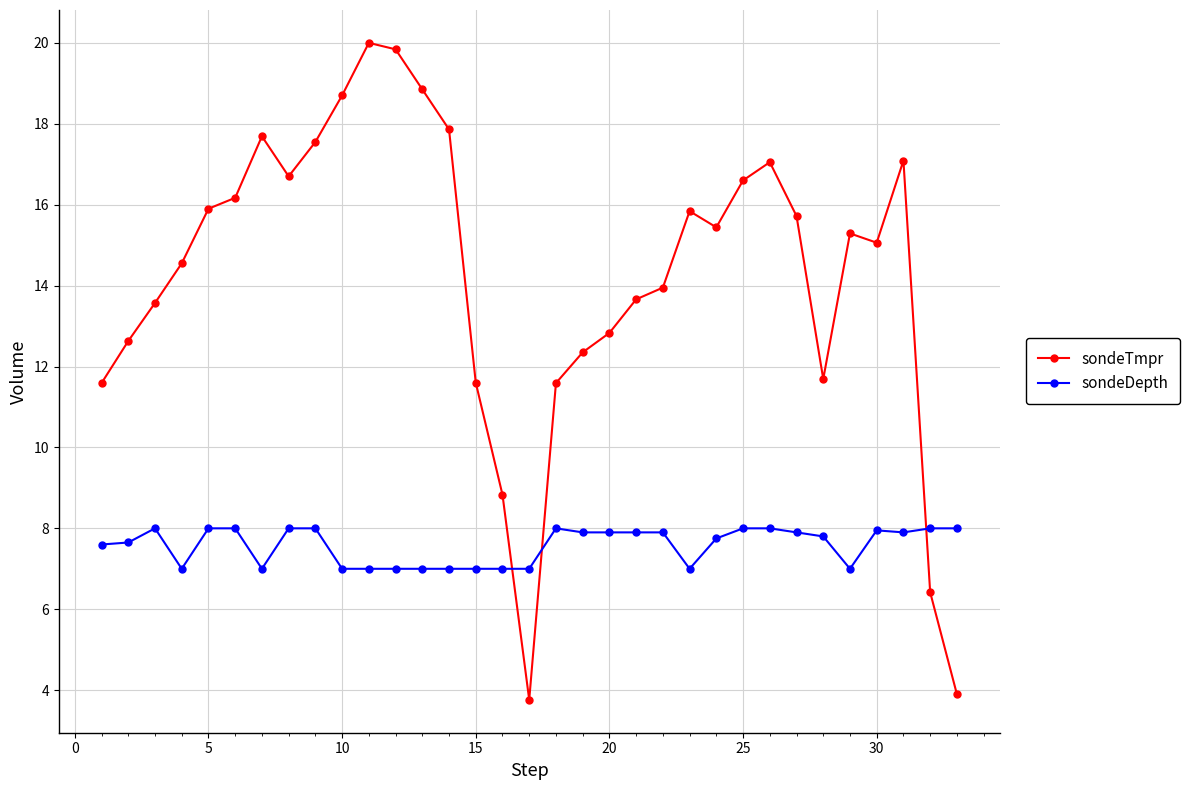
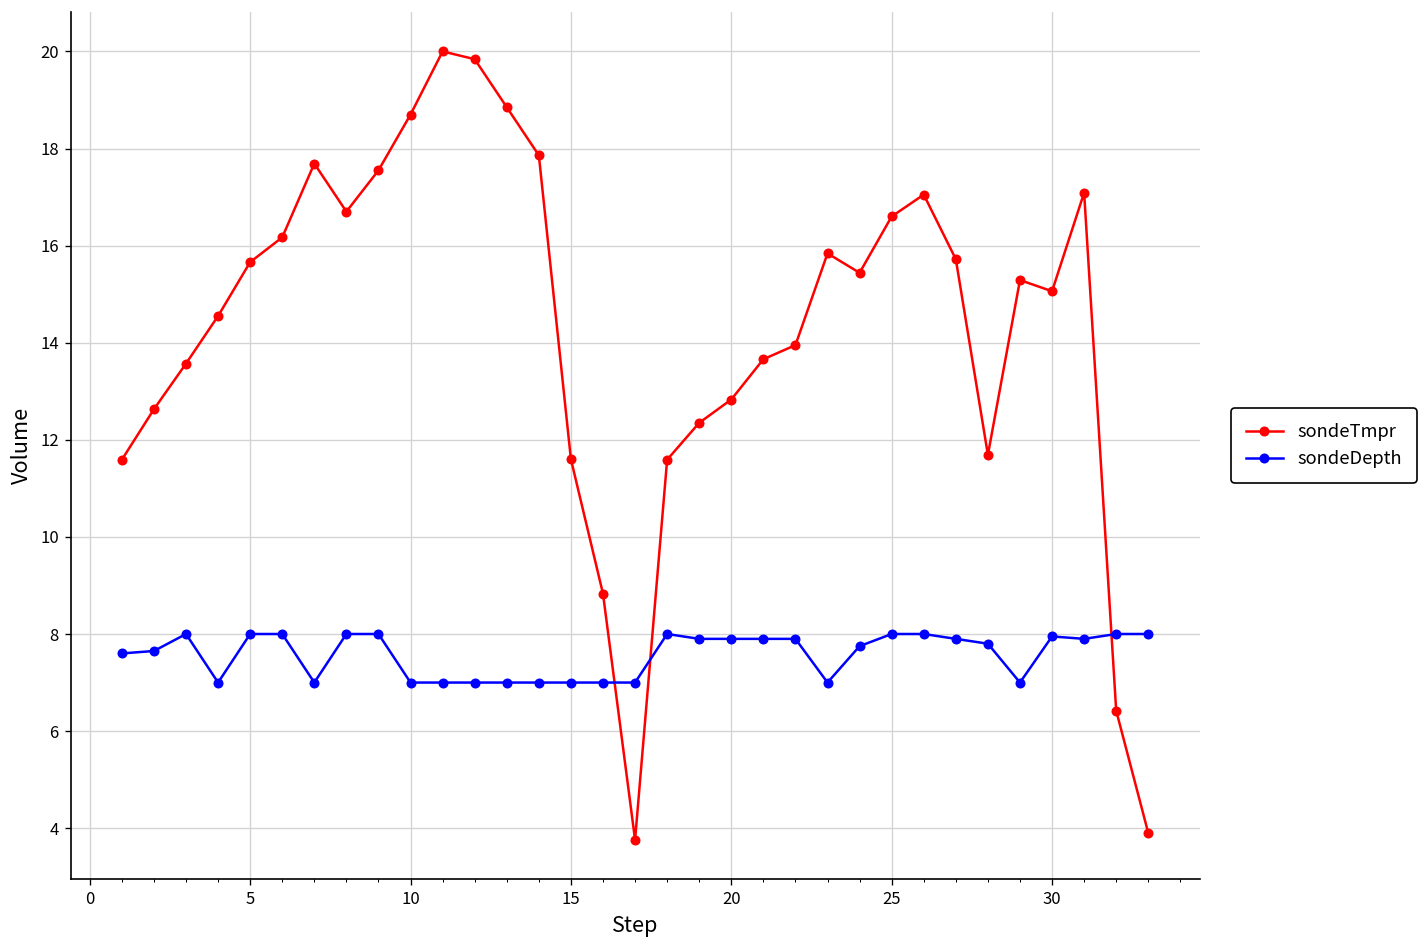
  {
    "sondeTmpr": {
-     "5": 15.9,
+     "5": 15.7,
      "10": 18.7,
      "15": 11.6,
      "20": 12.8,
      "25": 16.6,
      "30": 15.1
    },
    "sondeDepth": {
      "5": 8.0,
      "10": 7.0,
      "15": 7.0,
      "20": 7.9,
      "25": 8.0,
      "30": 8.0
    }
  }
